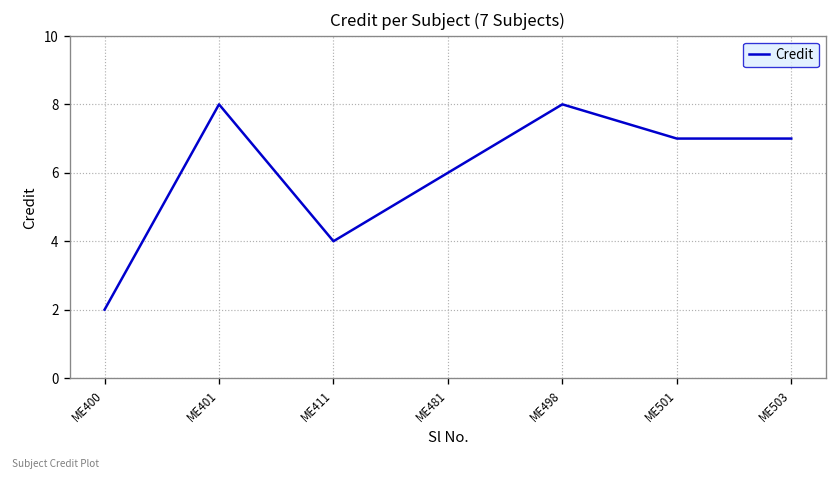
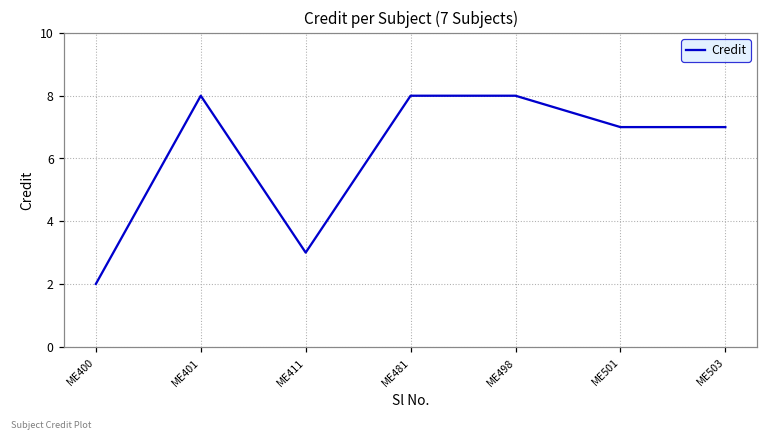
  {
    "ME400": 2,
    "ME401": 8,
-   "ME411": 4,
-   "ME481": 6,
+   "ME411": 3,
+   "ME481": 8,
    "ME498": 8,
    "ME501": 7,
    "ME503": 7
  }
